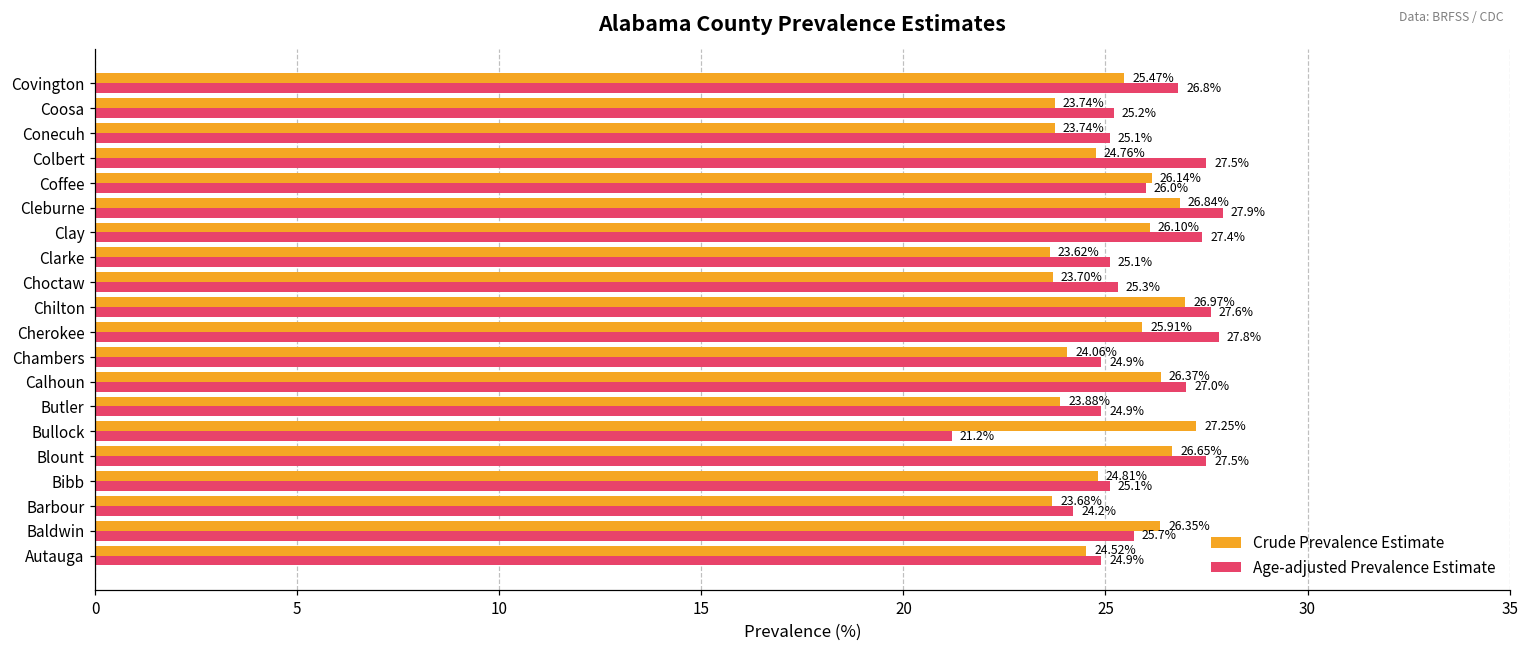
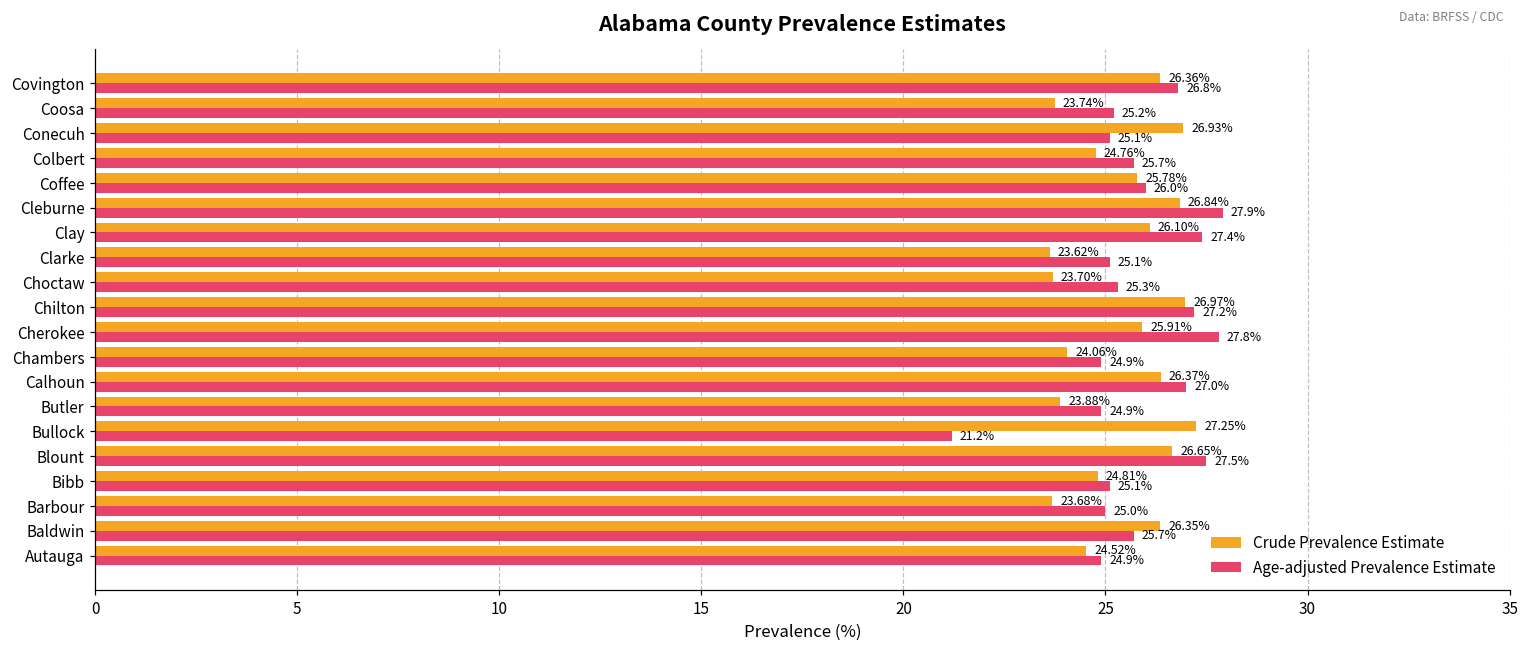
  {
    "Crude Prevalence Estimate": {
-     "Covington": "25.47%",
+     "Covington": "26.36%",
      "Coosa": "23.74%",
-     "Conecuh": "23.74%",
+     "Conecuh": "26.93%",
      "Colbert": "24.76%",
-     "Coffee": "26.14%",
+     "Coffee": "25.78%",
      "Cleburne": "26.84%",
      "Clay": "26.10%",
      "Clarke": "23.62%",
      "Choctaw": "23.70%",
      "Chilton": "26.97%",
      "Cherokee": "25.91%",
      "Chambers": "24.06%",
      "Calhoun": "26.37%",
      "Butler": "23.88%",
      "Bullock": "27.25%",
      "Blount": "26.65%",
      "Bibb": "24.81%",
      "Barbour": "23.68%",
      "Baldwin": "26.35%",
      "Autauga": "24.52%"
    },
    "Age-adjusted Prevalence Estimate": {
      "Covington": "26.8%",
      "Coosa": "25.2%",
      "Conecuh": "25.1%",
-     "Colbert": "27.5%",
+     "Colbert": "25.7%",
      "Coffee": "26.0%",
      "Cleburne": "27.9%",
      "Clay": "27.4%",
      "Clarke": "25.1%",
      "Choctaw": "25.3%",
-     "Chilton": "27.6%",
+     "Chilton": "27.2%",
      "Cherokee": "27.8%",
      "Chambers": "24.9%",
      "Calhoun": "27.0%",
      "Butler": "24.9%",
      "Bullock": "21.2%",
      "Blount": "27.5%",
      "Bibb": "25.1%",
-     "Barbour": "24.2%",
+     "Barbour": "25.0%",
      "Baldwin": "25.7%",
      "Autauga": "24.9%"
    }
  }
